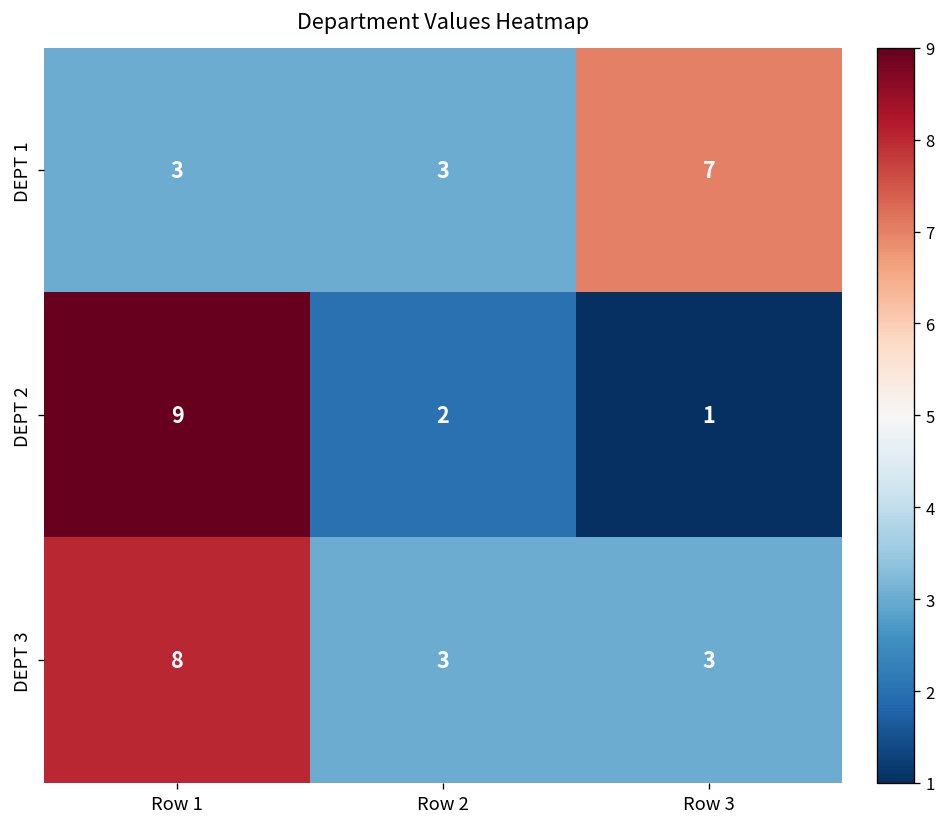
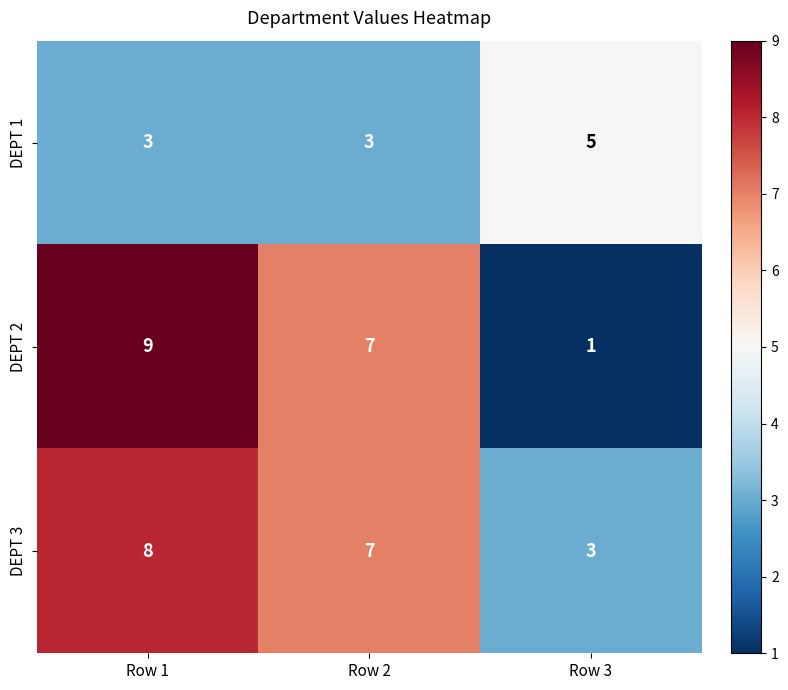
  {
    "DEPT 1": {
      "Row 1": 3,
      "Row 2": 3,
-     "Row 3": 7
+     "Row 3": 5
    },
    "DEPT 2": {
      "Row 1": 9,
-     "Row 2": 2,
+     "Row 2": 7,
      "Row 3": 1
    },
    "DEPT 3": {
      "Row 1": 8,
-     "Row 2": 3,
+     "Row 2": 7,
      "Row 3": 3
    }
  }
